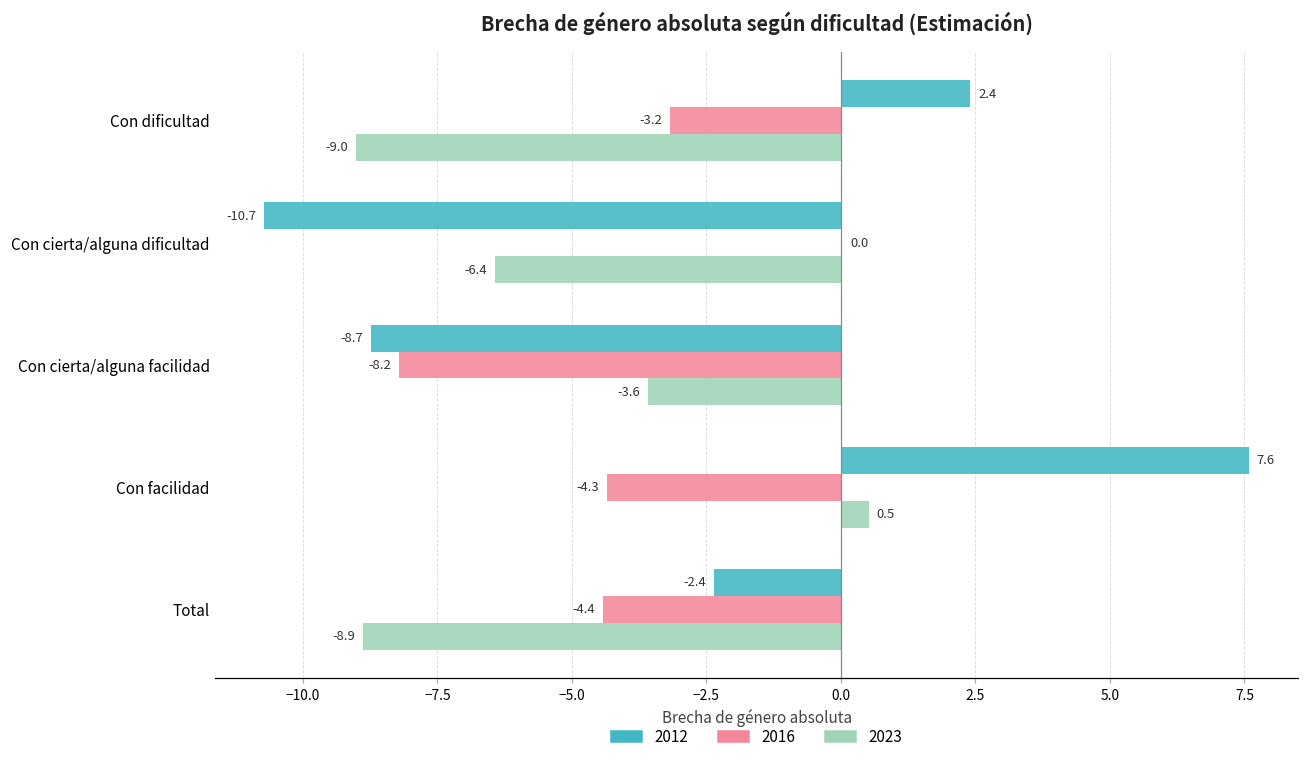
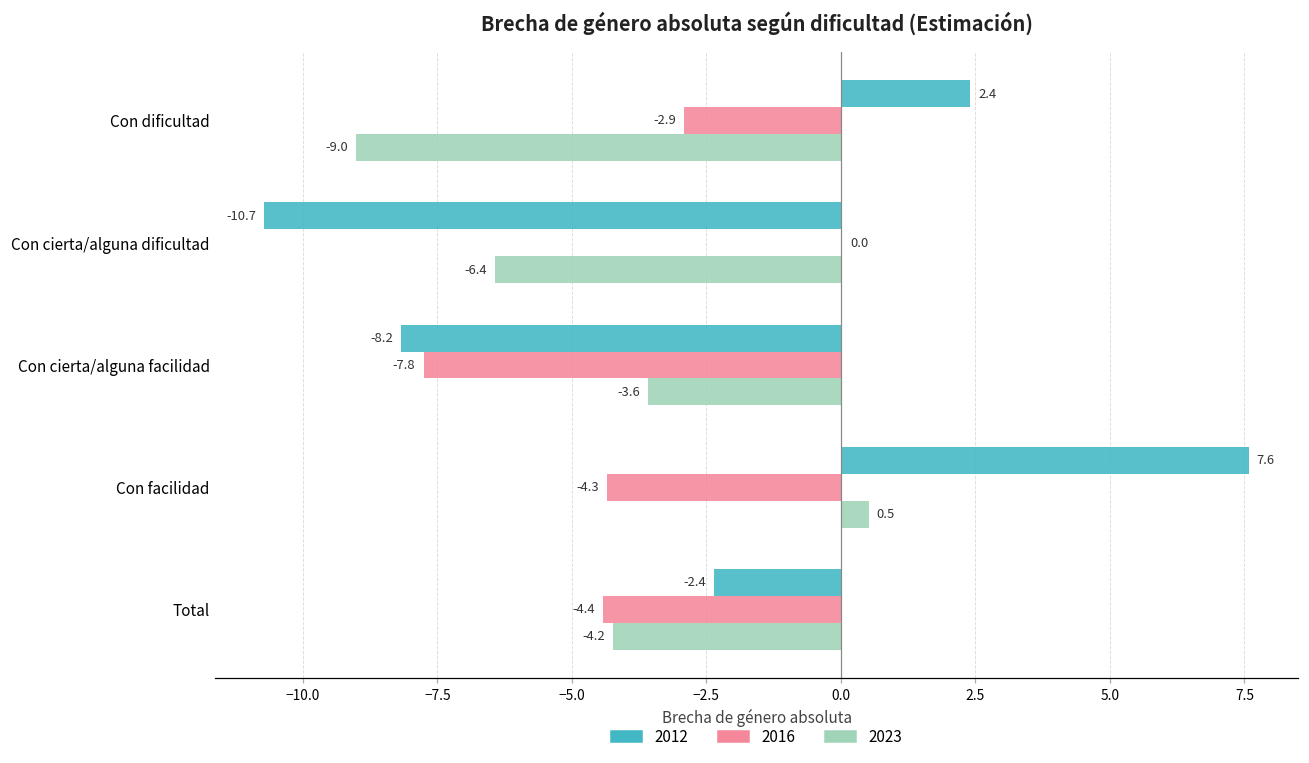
  {
    "2012": {
      "Con dificultad": 2.4,
      "Con cierta/alguna dificultad": -10.7,
-     "Con cierta/alguna facilidad": -8.7,
+     "Con cierta/alguna facilidad": -8.2,
      "Con facilidad": 7.6,
      "Total": -2.4
    },
    "2016": {
-     "Con dificultad": -3.2,
+     "Con dificultad": -2.9,
      "Con cierta/alguna dificultad": 0.0,
-     "Con cierta/alguna facilidad": -8.2,
+     "Con cierta/alguna facilidad": -7.8,
      "Con facilidad": -4.3,
      "Total": -4.4
    },
    "2023": {
      "Con dificultad": -9.0,
      "Con cierta/alguna dificultad": -6.4,
      "Con cierta/alguna facilidad": -3.6,
      "Con facilidad": 0.5,
-     "Total": -8.9
+     "Total": -4.2
    }
  }
